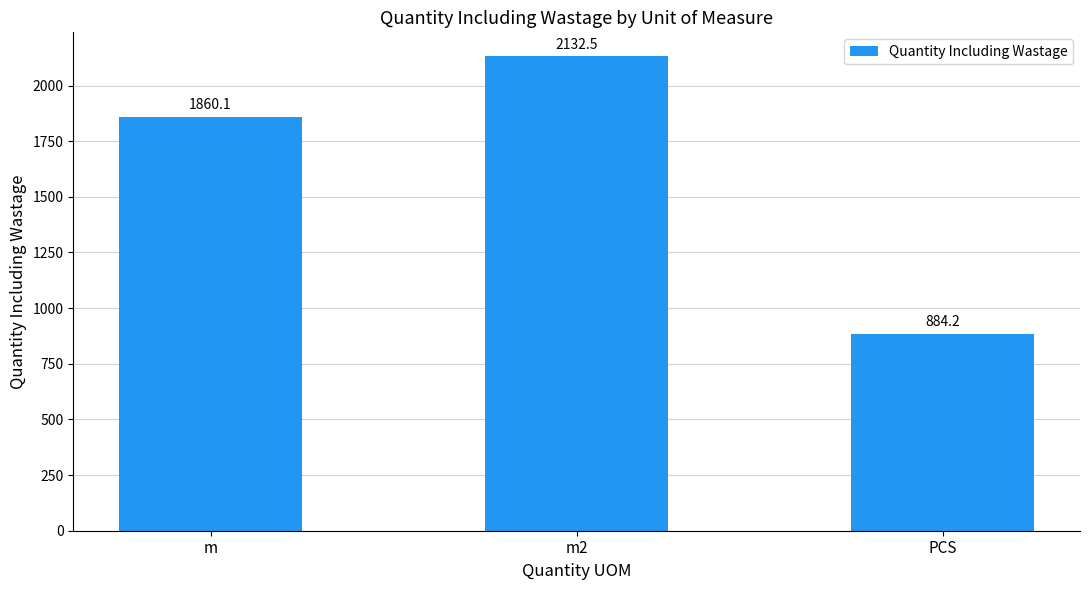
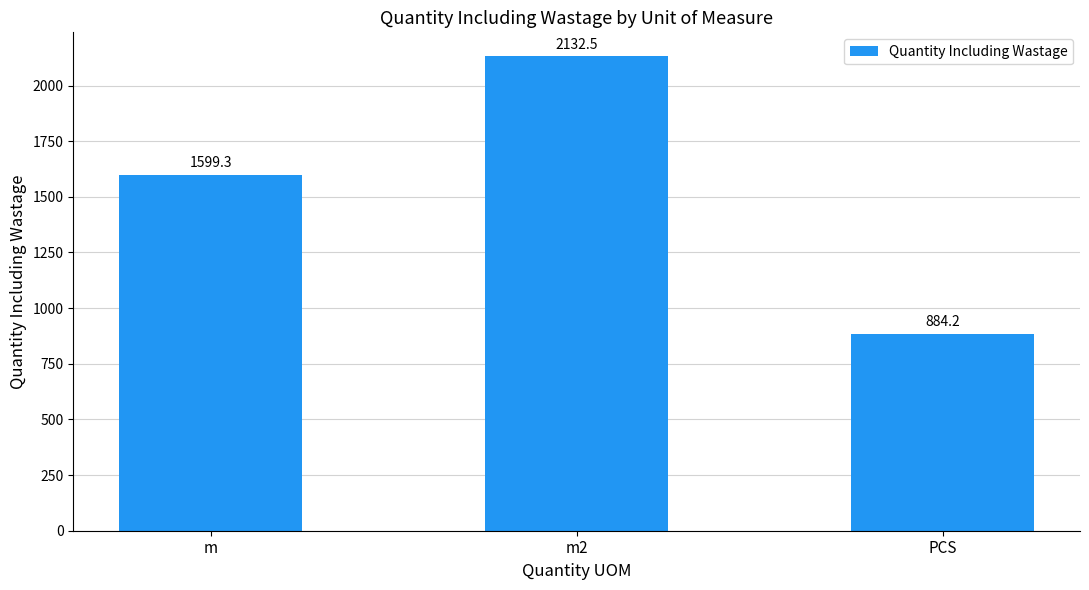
  {
-   "m": 1860.1,
+   "m": 1599.3,
    "m2": 2132.5,
    "PCS": 884.2
  }
